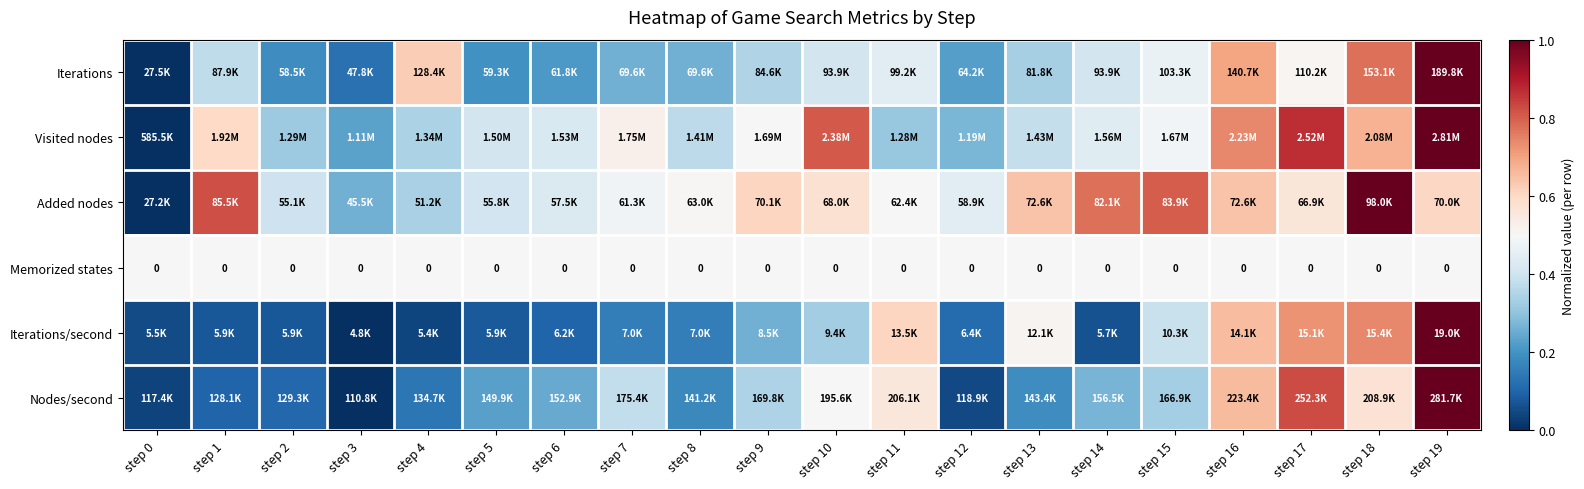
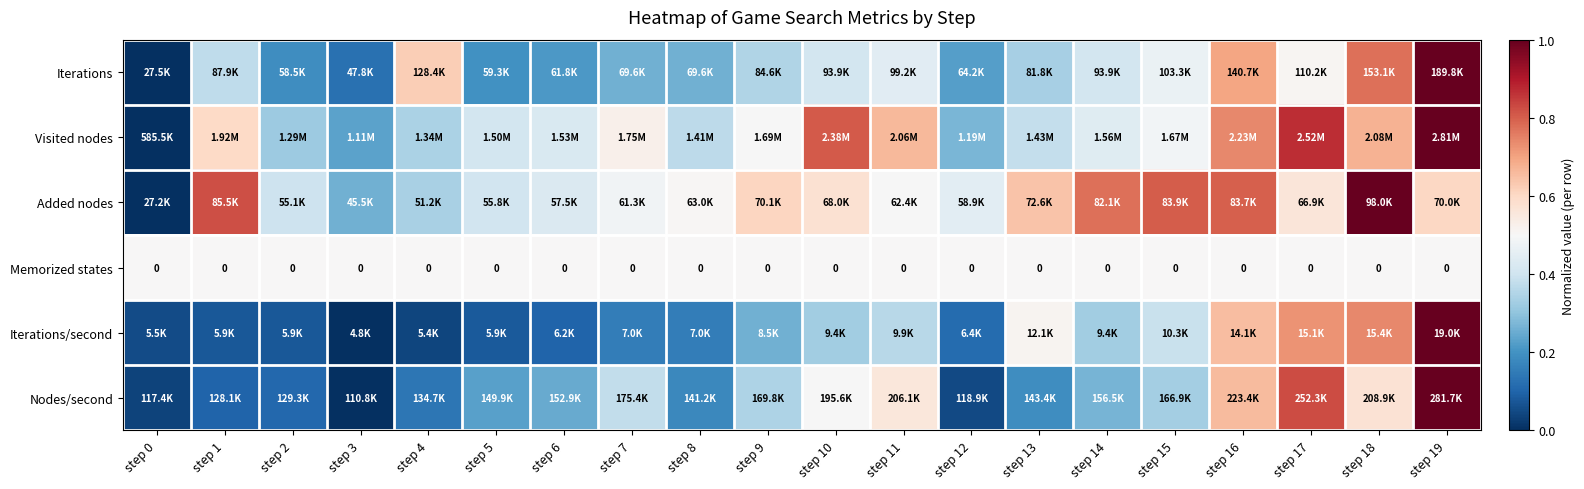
  {
    "Iterations": {
      "step 0": "27.5K",
      "step 1": "87.9K",
      "step 2": "58.5K",
      "step 3": "47.8K",
      "step 4": "128.4K",
      "step 5": "59.3K",
      "step 6": "61.8K",
      "step 7": "69.6K",
      "step 8": "69.6K",
      "step 9": "84.6K",
      "step 10": "93.9K",
      "step 11": "99.2K",
      "step 12": "64.2K",
      "step 13": "81.8K",
      "step 14": "93.9K",
      "step 15": "103.3K",
      "step 16": "140.7K",
      "step 17": "110.2K",
      "step 18": "153.1K",
      "step 19": "189.8K"
    },
    "Visited nodes": {
      "step 0": "585.5K",
      "step 1": "1.92M",
      "step 2": "1.29M",
      "step 3": "1.11M",
      "step 4": "1.34M",
      "step 5": "1.50M",
      "step 6": "1.53M",
      "step 7": "1.75M",
      "step 8": "1.41M",
      "step 9": "1.69M",
      "step 10": "2.38M",
-     "step 11": "1.28M",
+     "step 11": "2.06M",
      "step 12": "1.19M",
      "step 13": "1.43M",
      "step 14": "1.56M",
      "step 15": "1.67M",
      "step 16": "2.23M",
      "step 17": "2.52M",
      "step 18": "2.08M",
      "step 19": "2.81M"
    },
    "Added nodes": {
      "step 0": "27.2K",
      "step 1": "85.5K",
      "step 2": "55.1K",
      "step 3": "45.5K",
      "step 4": "51.2K",
      "step 5": "55.8K",
      "step 6": "57.5K",
      "step 7": "61.3K",
      "step 8": "63.0K",
      "step 9": "70.1K",
      "step 10": "68.0K",
      "step 11": "62.4K",
      "step 12": "58.9K",
      "step 13": "72.6K",
      "step 14": "82.1K",
      "step 15": "83.9K",
-     "step 16": "72.6K",
+     "step 16": "83.7K",
      "step 17": "66.9K",
      "step 18": "98.0K",
      "step 19": "70.0K"
    },
    "Memorized states": {
      "step 0": "0",
      "step 1": "0",
      "step 2": "0",
      "step 3": "0",
      "step 4": "0",
      "step 5": "0",
      "step 6": "0",
      "step 7": "0",
      "step 8": "0",
      "step 9": "0",
      "step 10": "0",
      "step 11": "0",
      "step 12": "0",
      "step 13": "0",
      "step 14": "0",
      "step 15": "0",
      "step 16": "0",
      "step 17": "0",
      "step 18": "0",
      "step 19": "0"
    },
    "Iterations/second": {
      "step 0": "5.5K",
      "step 1": "5.9K",
      "step 2": "5.9K",
      "step 3": "4.8K",
      "step 4": "5.4K",
      "step 5": "5.9K",
      "step 6": "6.2K",
      "step 7": "7.0K",
      "step 8": "7.0K",
      "step 9": "8.5K",
      "step 10": "9.4K",
-     "step 11": "13.5K",
+     "step 11": "9.9K",
      "step 12": "6.4K",
      "step 13": "12.1K",
-     "step 14": "5.7K",
+     "step 14": "9.4K",
      "step 15": "10.3K",
      "step 16": "14.1K",
      "step 17": "15.1K",
      "step 18": "15.4K",
      "step 19": "19.0K"
    },
    "Nodes/second": {
      "step 0": "117.4K",
      "step 1": "128.1K",
      "step 2": "129.3K",
      "step 3": "110.8K",
      "step 4": "134.7K",
      "step 5": "149.9K",
      "step 6": "152.9K",
      "step 7": "175.4K",
      "step 8": "141.2K",
      "step 9": "169.8K",
      "step 10": "195.6K",
      "step 11": "206.1K",
      "step 12": "118.9K",
      "step 13": "143.4K",
      "step 14": "156.5K",
      "step 15": "166.9K",
      "step 16": "223.4K",
      "step 17": "252.3K",
      "step 18": "208.9K",
      "step 19": "281.7K"
    }
  }
